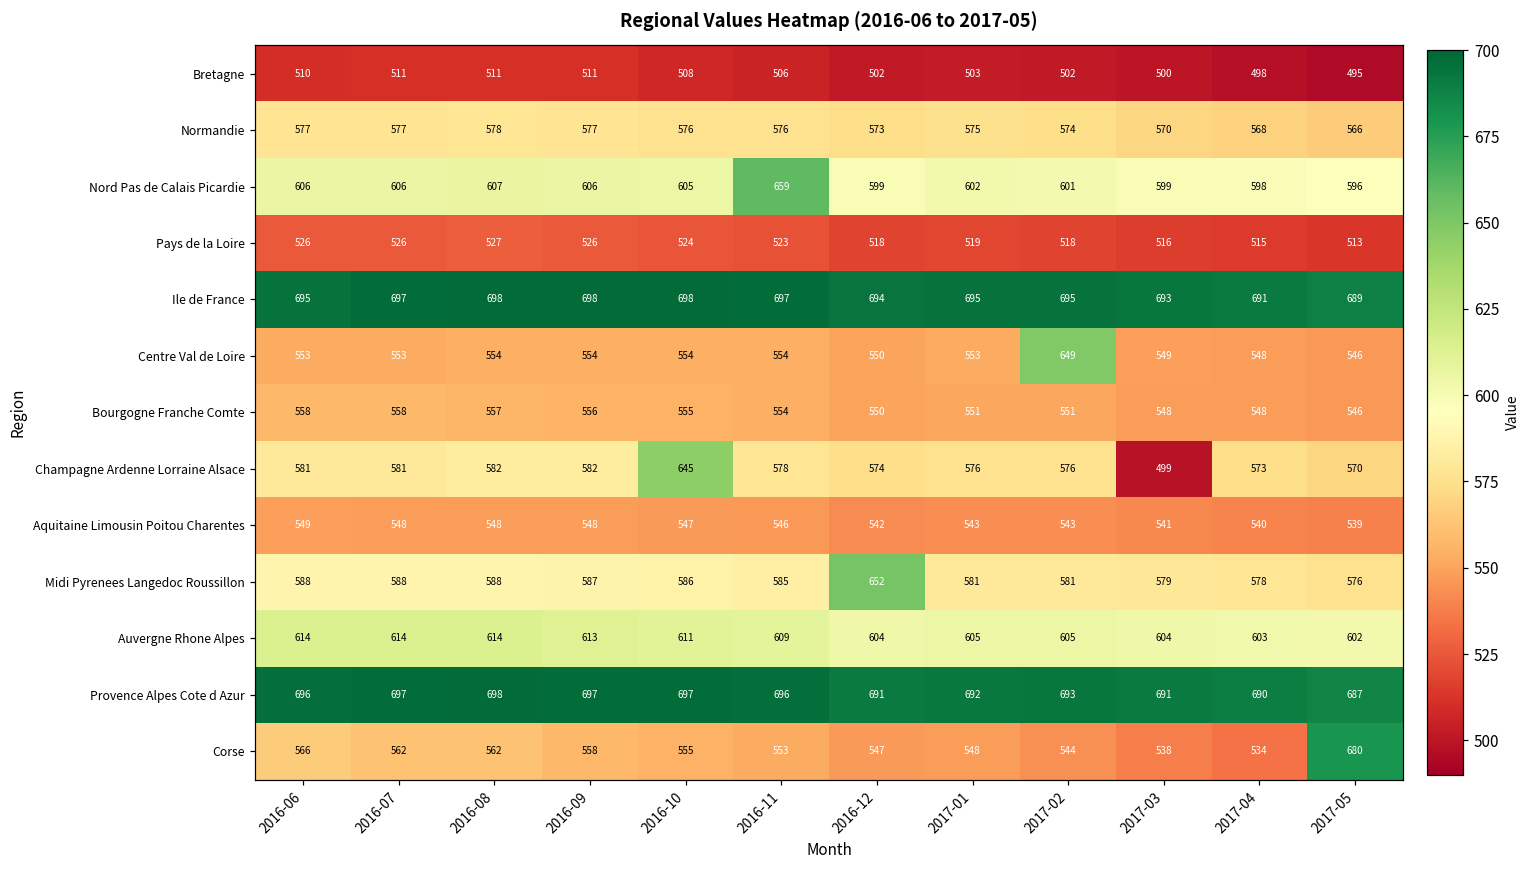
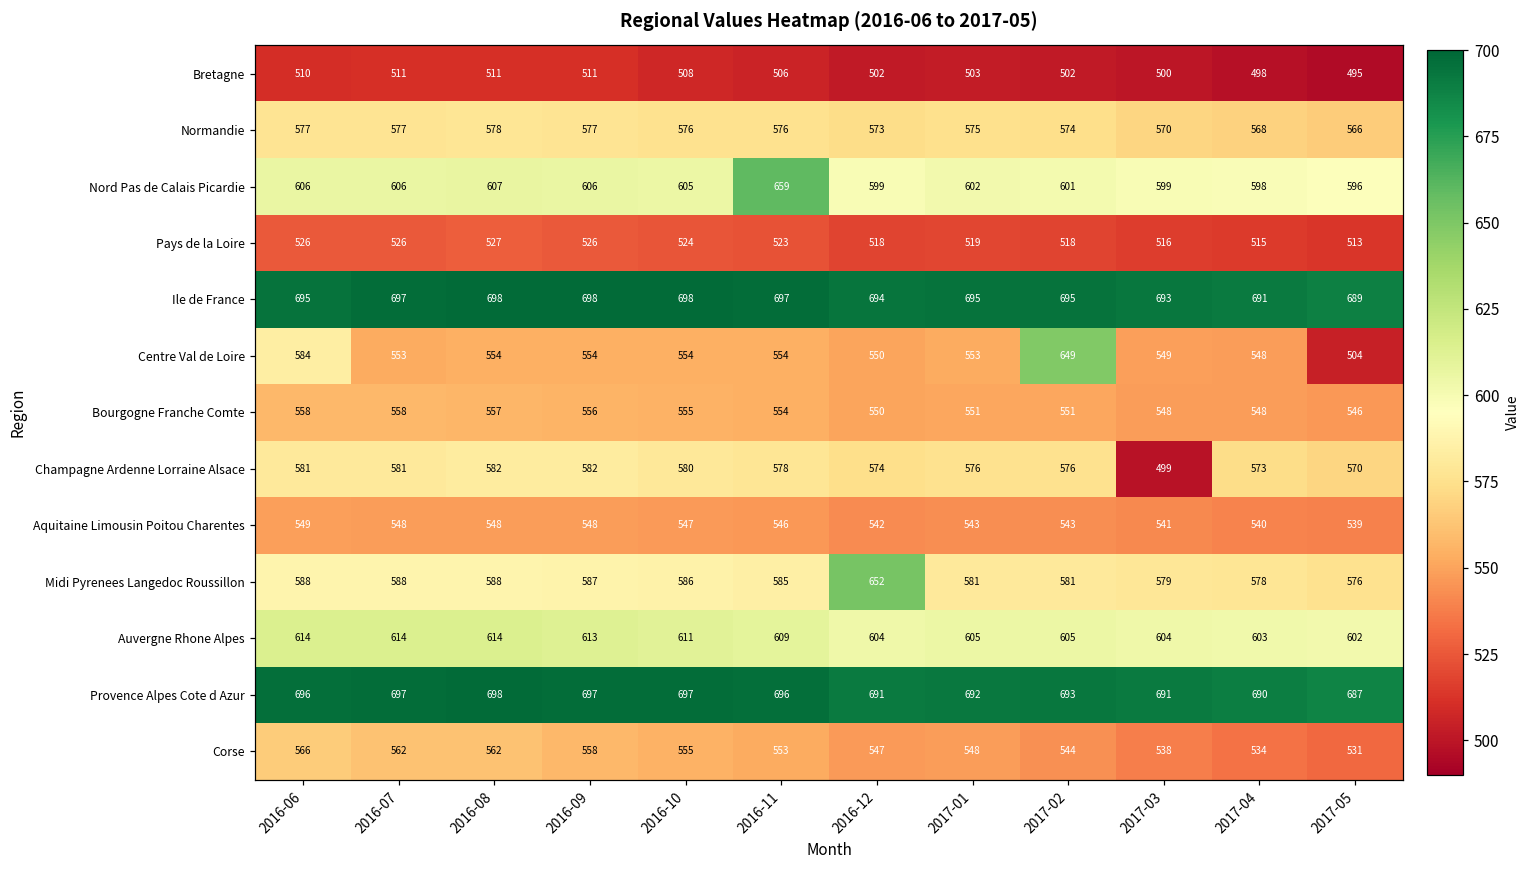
  {
    "Bretagne": {
      "2016-06": 510,
      "2016-07": 511,
      "2016-08": 511,
      "2016-09": 511,
      "2016-10": 508,
      "2016-11": 506,
      "2016-12": 502,
      "2017-01": 503,
      "2017-02": 502,
      "2017-03": 500,
      "2017-04": 498,
      "2017-05": 495
    },
    "Normandie": {
      "2016-06": 577,
      "2016-07": 577,
      "2016-08": 578,
      "2016-09": 577,
      "2016-10": 576,
      "2016-11": 576,
      "2016-12": 573,
      "2017-01": 575,
      "2017-02": 574,
      "2017-03": 570,
      "2017-04": 568,
      "2017-05": 566
    },
    "Nord Pas de Calais Picardie": {
      "2016-06": 606,
      "2016-07": 606,
      "2016-08": 607,
      "2016-09": 606,
      "2016-10": 605,
      "2016-11": 659,
      "2016-12": 599,
      "2017-01": 602,
      "2017-02": 601,
      "2017-03": 599,
      "2017-04": 598,
      "2017-05": 596
    },
    "Pays de la Loire": {
      "2016-06": 526,
      "2016-07": 526,
      "2016-08": 527,
      "2016-09": 526,
      "2016-10": 524,
      "2016-11": 523,
      "2016-12": 518,
      "2017-01": 519,
      "2017-02": 518,
      "2017-03": 516,
      "2017-04": 515,
      "2017-05": 513
    },
    "Ile de France": {
      "2016-06": 695,
      "2016-07": 697,
      "2016-08": 698,
      "2016-09": 698,
      "2016-10": 698,
      "2016-11": 697,
      "2016-12": 694,
      "2017-01": 695,
      "2017-02": 695,
      "2017-03": 693,
      "2017-04": 691,
      "2017-05": 689
    },
    "Centre Val de Loire": {
-     "2016-06": 553,
+     "2016-06": 584,
      "2016-07": 553,
      "2016-08": 554,
      "2016-09": 554,
      "2016-10": 554,
      "2016-11": 554,
      "2016-12": 550,
      "2017-01": 553,
      "2017-02": 649,
      "2017-03": 549,
      "2017-04": 548,
-     "2017-05": 546
+     "2017-05": 504
    },
    "Bourgogne Franche Comte": {
      "2016-06": 558,
      "2016-07": 558,
      "2016-08": 557,
      "2016-09": 556,
      "2016-10": 555,
      "2016-11": 554,
      "2016-12": 550,
      "2017-01": 551,
      "2017-02": 551,
      "2017-03": 548,
      "2017-04": 548,
      "2017-05": 546
    },
    "Champagne Ardenne Lorraine Alsace": {
      "2016-06": 581,
      "2016-07": 581,
      "2016-08": 582,
      "2016-09": 582,
-     "2016-10": 645,
+     "2016-10": 580,
      "2016-11": 578,
      "2016-12": 574,
      "2017-01": 576,
      "2017-02": 576,
      "2017-03": 499,
      "2017-04": 573,
      "2017-05": 570
    },
    "Aquitaine Limousin Poitou Charentes": {
      "2016-06": 549,
      "2016-07": 548,
      "2016-08": 548,
      "2016-09": 548,
      "2016-10": 547,
      "2016-11": 546,
      "2016-12": 542,
      "2017-01": 543,
      "2017-02": 543,
      "2017-03": 541,
      "2017-04": 540,
      "2017-05": 539
    },
    "Midi Pyrenees Langedoc Roussillon": {
      "2016-06": 588,
      "2016-07": 588,
      "2016-08": 588,
      "2016-09": 587,
      "2016-10": 586,
      "2016-11": 585,
      "2016-12": 652,
      "2017-01": 581,
      "2017-02": 581,
      "2017-03": 579,
      "2017-04": 578,
      "2017-05": 576
    },
    "Auvergne Rhone Alpes": {
      "2016-06": 614,
      "2016-07": 614,
      "2016-08": 614,
      "2016-09": 613,
      "2016-10": 611,
      "2016-11": 609,
      "2016-12": 604,
      "2017-01": 605,
      "2017-02": 605,
      "2017-03": 604,
      "2017-04": 603,
      "2017-05": 602
    },
    "Provence Alpes Cote d Azur": {
      "2016-06": 696,
      "2016-07": 697,
      "2016-08": 698,
      "2016-09": 697,
      "2016-10": 697,
      "2016-11": 696,
      "2016-12": 691,
      "2017-01": 692,
      "2017-02": 693,
      "2017-03": 691,
      "2017-04": 690,
      "2017-05": 687
    },
    "Corse": {
      "2016-06": 566,
      "2016-07": 562,
      "2016-08": 562,
      "2016-09": 558,
      "2016-10": 555,
      "2016-11": 553,
      "2016-12": 547,
      "2017-01": 548,
      "2017-02": 544,
      "2017-03": 538,
      "2017-04": 534,
-     "2017-05": 680
+     "2017-05": 531
    }
  }
